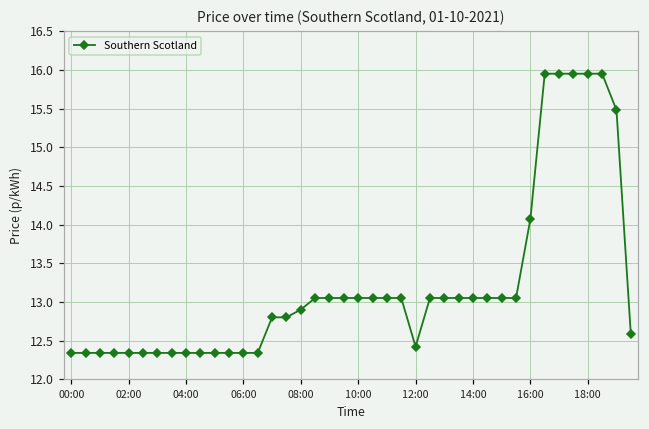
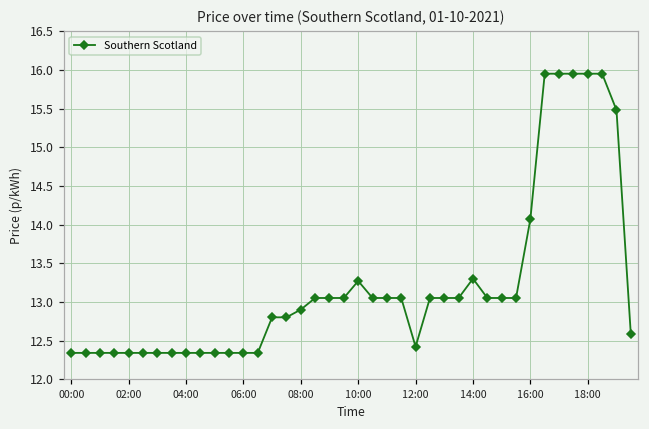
  {
    "00:00": 12.3,
    "02:00": 12.3,
    "04:00": 12.3,
    "06:00": 12.3,
    "08:00": 12.9,
-   "10:00": 13.1,
+   "10:00": 13.3,
    "12:00": 12.4,
-   "14:00": 13.1,
+   "14:00": 13.3,
    "16:00": 14.1,
    "18:00": 16.0
  }
